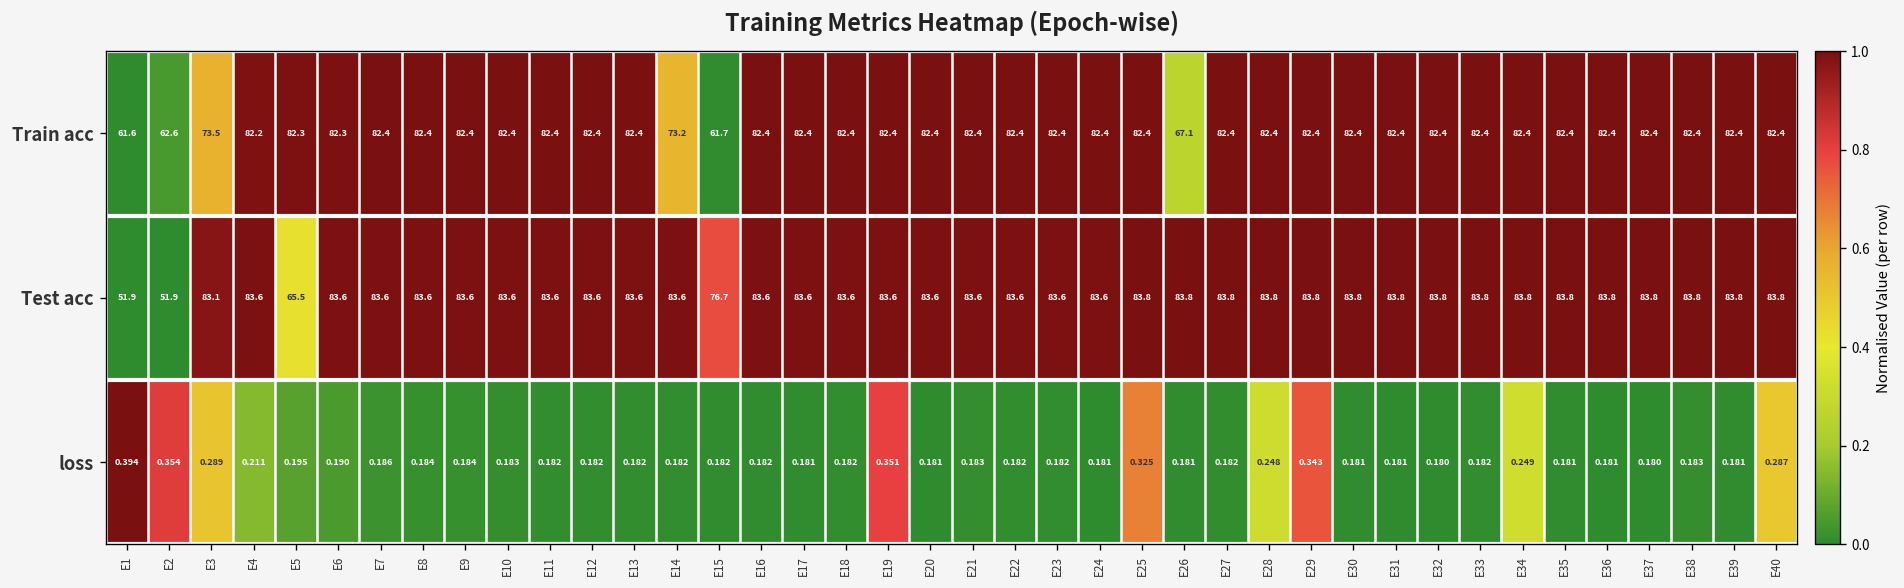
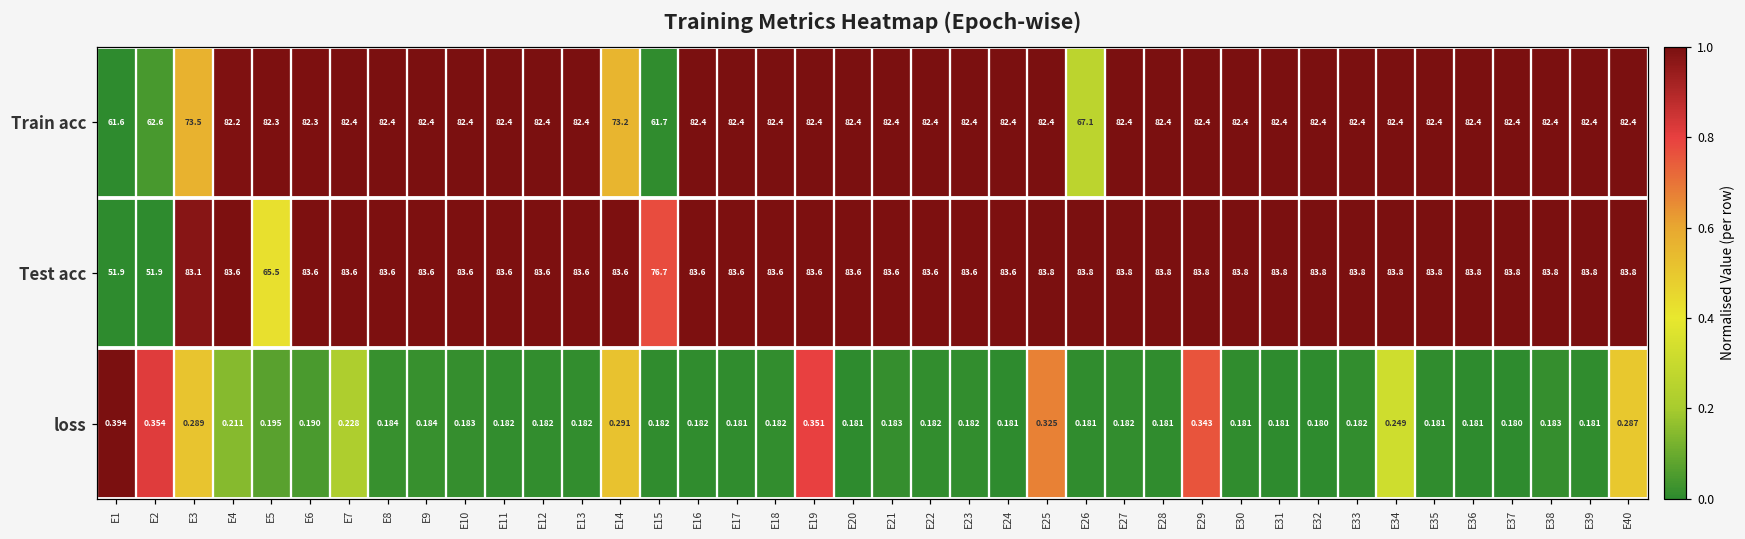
  {
    "Train acc": {
      "E1": 61.6,
      "E2": 62.6,
      "E3": 73.5,
      "E4": 82.2,
      "E5": 82.3,
      "E6": 82.3,
      "E7": 82.4,
      "E8": 82.4,
      "E9": 82.4,
      "E10": 82.4,
      "E11": 82.4,
      "E12": 82.4,
      "E13": 82.4,
      "E14": 73.2,
      "E15": 61.7,
      "E16": 82.4,
      "E17": 82.4,
      "E18": 82.4,
      "E19": 82.4,
      "E20": 82.4,
      "E21": 82.4,
      "E22": 82.4,
      "E23": 82.4,
      "E24": 82.4,
      "E25": 82.4,
      "E26": 67.1,
      "E27": 82.4,
      "E28": 82.4,
      "E29": 82.4,
      "E30": 82.4,
      "E31": 82.4,
      "E32": 82.4,
      "E33": 82.4,
      "E34": 82.4,
      "E35": 82.4,
      "E36": 82.4,
      "E37": 82.4,
      "E38": 82.4,
      "E39": 82.4,
      "E40": 82.4
    },
    "Test acc": {
      "E1": 51.9,
      "E2": 51.9,
      "E3": 83.1,
      "E4": 83.6,
      "E5": 65.5,
      "E6": 83.6,
      "E7": 83.6,
      "E8": 83.6,
      "E9": 83.6,
      "E10": 83.6,
      "E11": 83.6,
      "E12": 83.6,
      "E13": 83.6,
      "E14": 83.6,
      "E15": 76.7,
      "E16": 83.6,
      "E17": 83.6,
      "E18": 83.6,
      "E19": 83.6,
      "E20": 83.6,
      "E21": 83.6,
      "E22": 83.6,
      "E23": 83.6,
      "E24": 83.6,
      "E25": 83.8,
      "E26": 83.8,
      "E27": 83.8,
      "E28": 83.8,
      "E29": 83.8,
      "E30": 83.8,
      "E31": 83.8,
      "E32": 83.8,
      "E33": 83.8,
      "E34": 83.8,
      "E35": 83.8,
      "E36": 83.8,
      "E37": 83.8,
      "E38": 83.8,
      "E39": 83.8,
      "E40": 83.8
    },
    "loss": {
      "E1": 0.394,
      "E2": 0.354,
      "E3": 0.289,
      "E4": 0.211,
      "E5": 0.195,
      "E6": 0.190,
-     "E7": 0.186,
+     "E7": 0.228,
      "E8": 0.184,
      "E9": 0.184,
      "E10": 0.183,
      "E11": 0.182,
      "E12": 0.182,
      "E13": 0.182,
-     "E14": 0.182,
+     "E14": 0.291,
      "E15": 0.182,
      "E16": 0.182,
      "E17": 0.181,
      "E18": 0.182,
      "E19": 0.351,
      "E20": 0.181,
      "E21": 0.183,
      "E22": 0.182,
      "E23": 0.182,
      "E24": 0.181,
      "E25": 0.325,
      "E26": 0.181,
      "E27": 0.182,
-     "E28": 0.248,
+     "E28": 0.181,
      "E29": 0.343,
      "E30": 0.181,
      "E31": 0.181,
      "E32": 0.180,
      "E33": 0.182,
      "E34": 0.249,
      "E35": 0.181,
      "E36": 0.181,
      "E37": 0.180,
      "E38": 0.183,
      "E39": 0.181,
      "E40": 0.287
    }
  }
